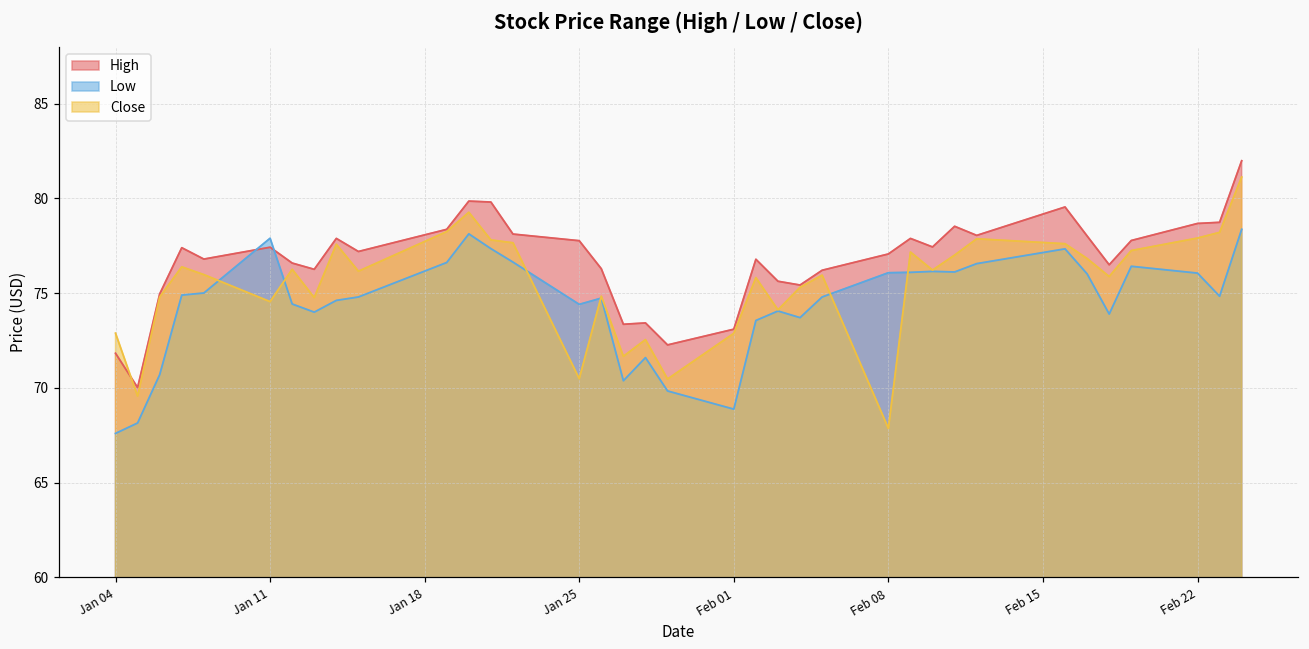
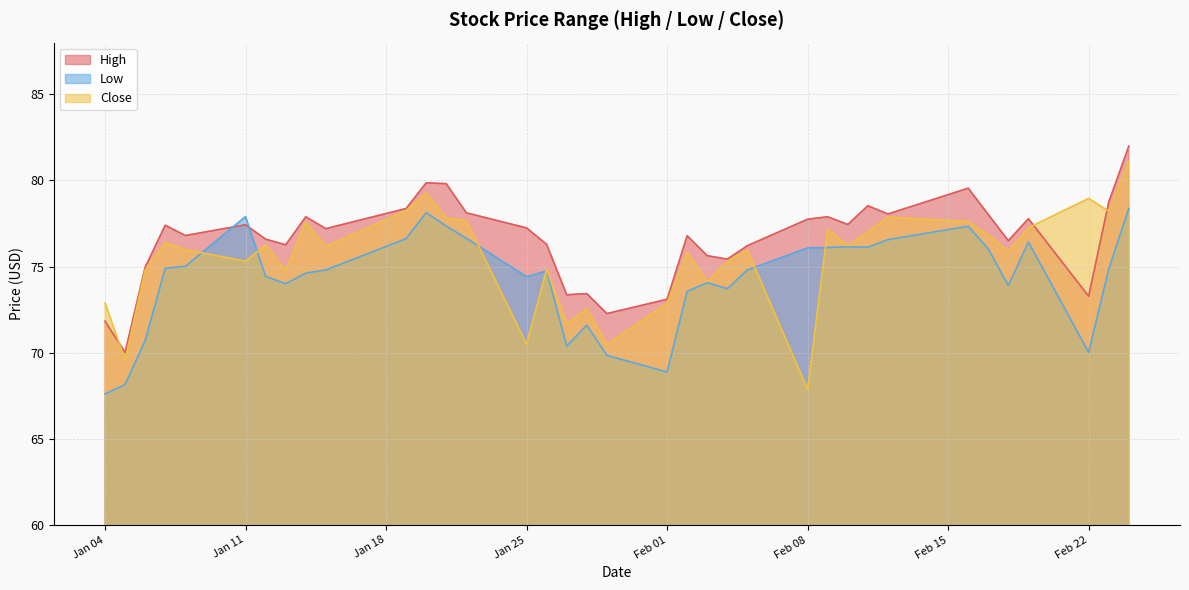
  {
    "High": {
      "Jan 04": 71.8,
      "Jan 11": 77.4,
-     "Jan 25": 77.8,
+     "Jan 25": 77.2,
      "Feb 01": 73.1,
-     "Feb 08": 77.1,
-     "Feb 22": 78.7
+     "Feb 08": 77.7,
+     "Feb 22": 73.3
    },
    "Low": {
      "Jan 04": 67.6,
      "Jan 11": 77.9,
      "Jan 25": 74.4,
      "Feb 01": 68.9,
      "Feb 08": 76.1,
-     "Feb 22": 76.1
+     "Feb 22": 70.0
    },
    "Close": {
      "Jan 04": 72.9,
-     "Jan 11": 74.6,
+     "Jan 11": 75.3,
      "Jan 25": 70.5,
      "Feb 01": 72.9,
      "Feb 08": 67.9,
-     "Feb 22": 77.9
+     "Feb 22": 79.0
    }
  }
